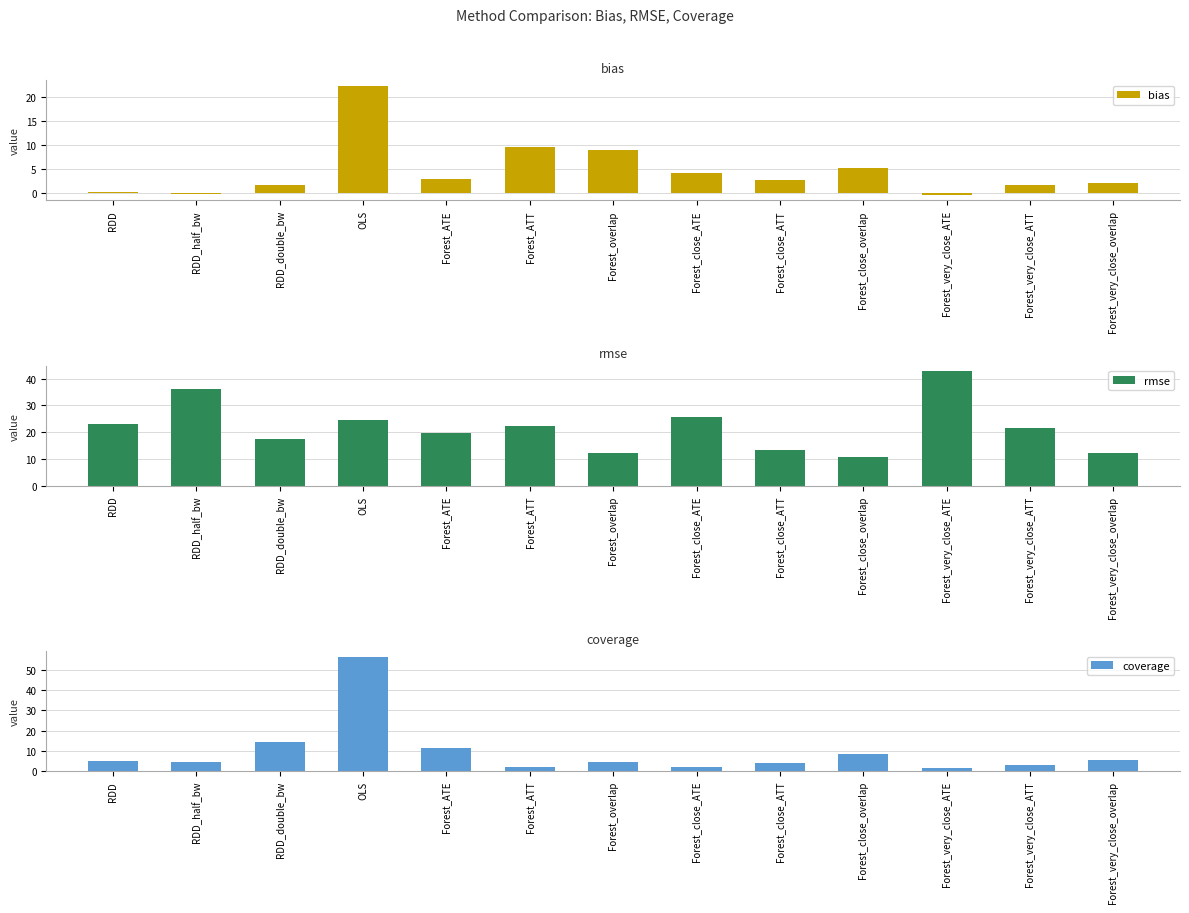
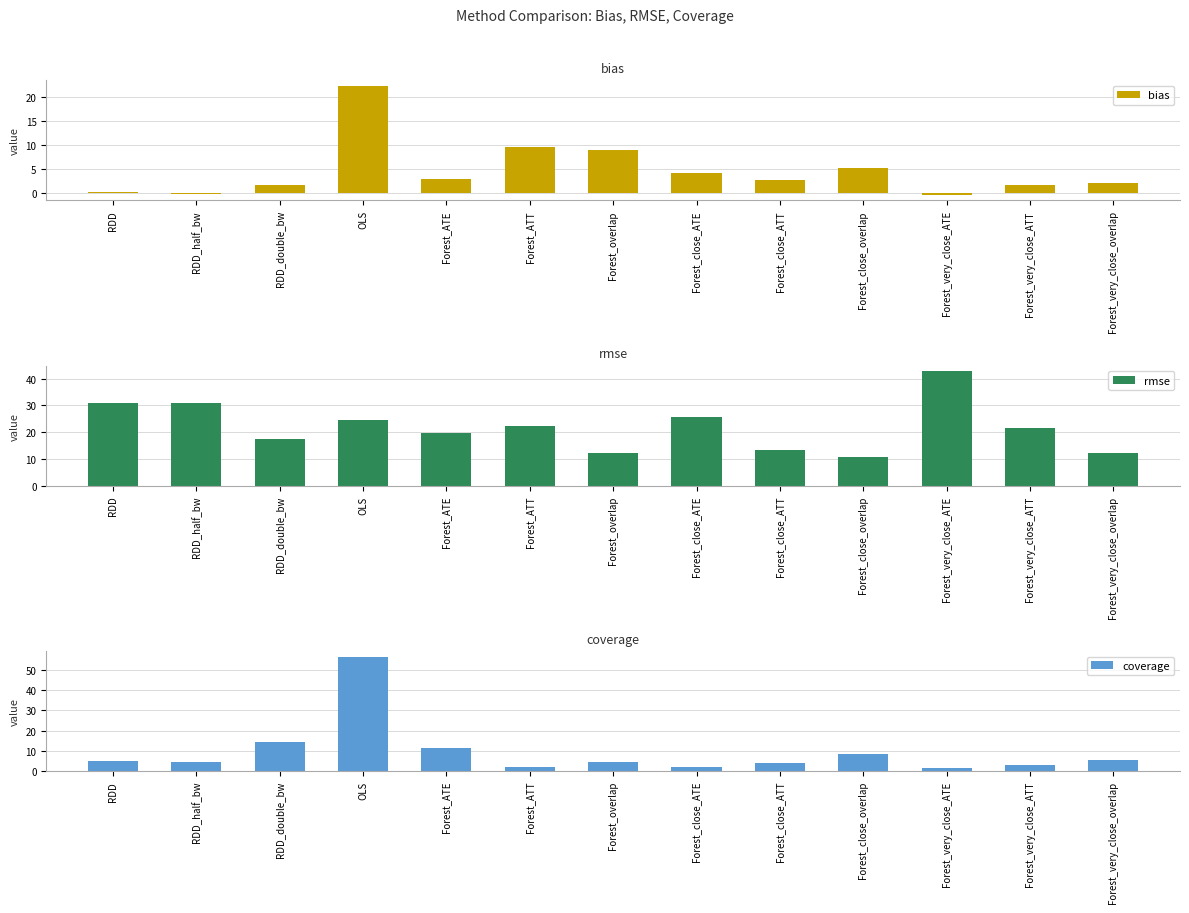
  {
    "bias": {
      "RDD_double_bw": 2,
      "OLS": 22,
      "Forest_ATE": 3,
      "Forest_ATT": 10,
      "Forest_overlap": 9,
      "Forest_close_ATE": 4,
      "Forest_close_ATT": 3,
      "Forest_close_overlap": 5,
      "Forest_very_close_ATT": 2,
      "Forest_very_close_overlap": 2
    },
    "rmse": {
-     "RDD": 23,
-     "RDD_half_bw": 36,
+     "RDD": 31,
+     "RDD_half_bw": 31,
      "RDD_double_bw": 17,
      "OLS": 25,
      "Forest_ATE": 20,
      "Forest_ATT": 22,
      "Forest_overlap": 12,
      "Forest_close_ATE": 26,
      "Forest_close_ATT": 14,
      "Forest_close_overlap": 11,
      "Forest_very_close_ATE": 43,
      "Forest_very_close_ATT": 21,
      "Forest_very_close_overlap": 12
    },
    "coverage": {
      "RDD": 5,
      "RDD_half_bw": 5,
      "RDD_double_bw": 15,
      "OLS": 57,
      "Forest_ATE": 11,
      "Forest_ATT": 2,
      "Forest_overlap": 4,
      "Forest_close_ATE": 2,
      "Forest_close_ATT": 4,
      "Forest_close_overlap": 8,
      "Forest_very_close_ATE": 1,
      "Forest_very_close_ATT": 3,
      "Forest_very_close_overlap": 5
    }
  }
